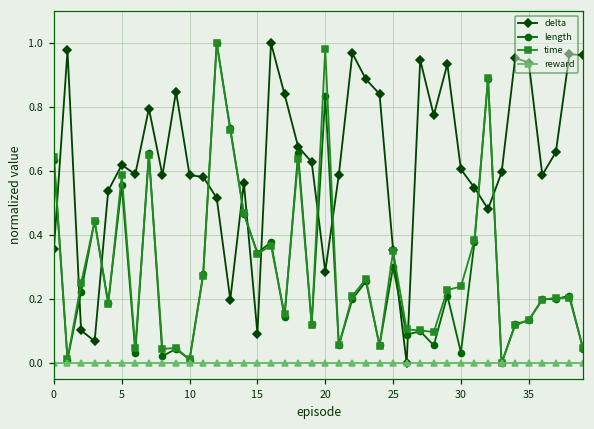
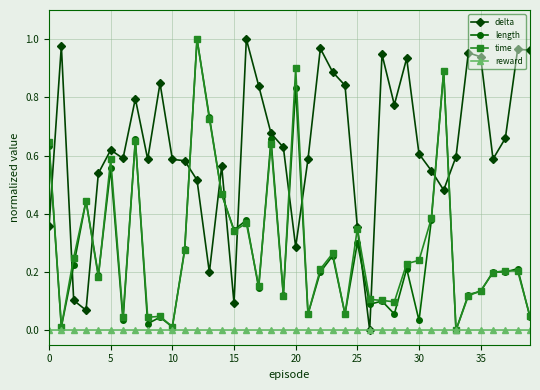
  {
    "time": {
      "0": 0.65,
      "5": 0.59,
-     "20": 0.98,
+     "20": 0.90,
      "30": 0.24
    },
    "reward": {
      "0": 0.00,
      "5": 0.00,
      "10": 0.00,
      "15": 0.00,
      "20": 0.00,
      "25": 0.00,
      "30": 0.00,
      "35": 0.00
    }
  }
